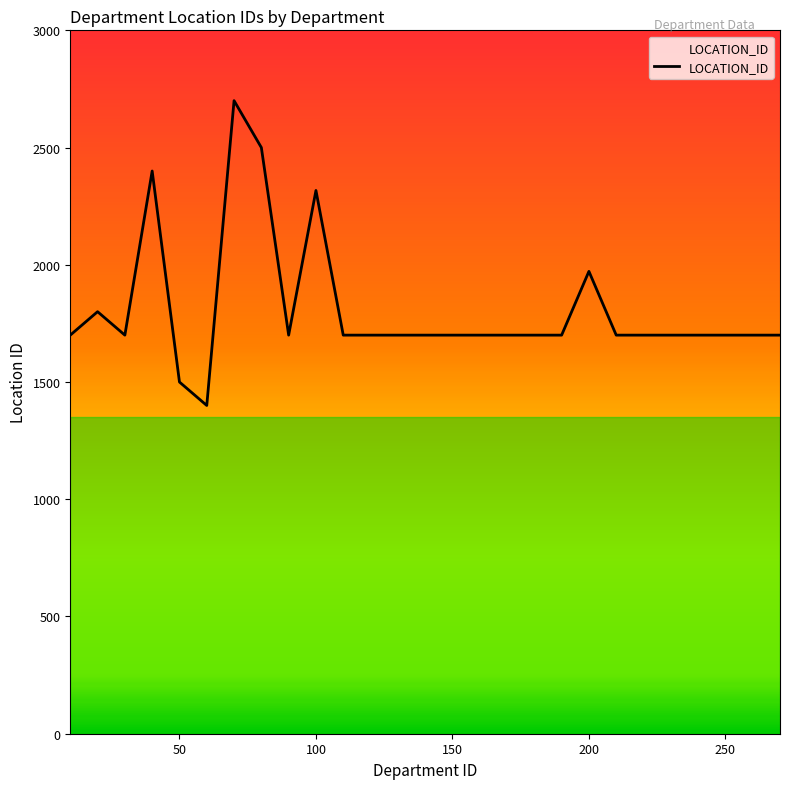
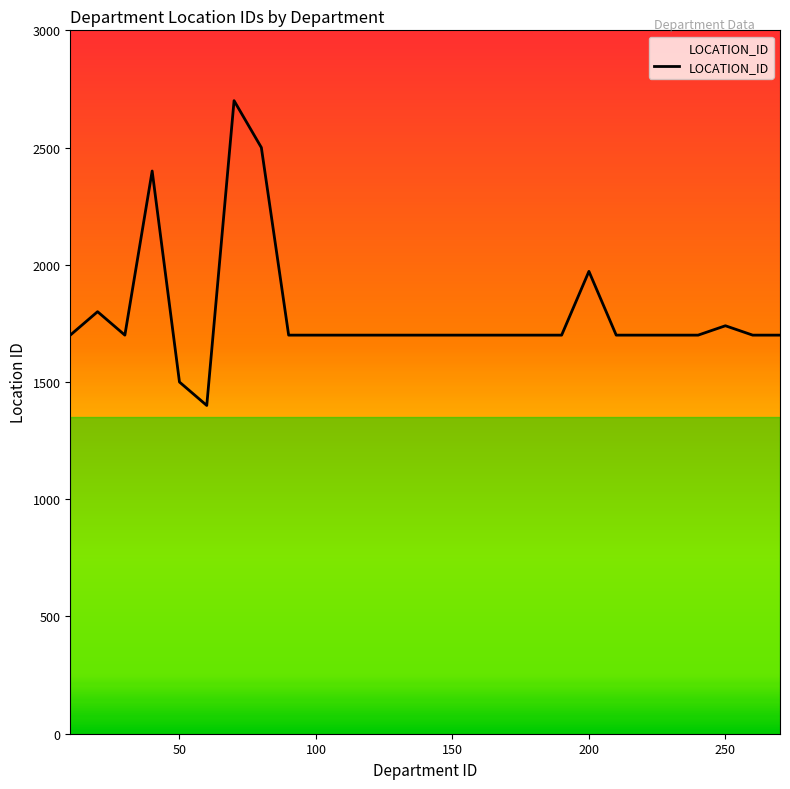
  {
    "50": 1500,
-   "100": 2320,
+   "100": 1700,
    "150": 1700,
    "200": 1970,
-   "250": 1700
+   "250": 1740
  }
